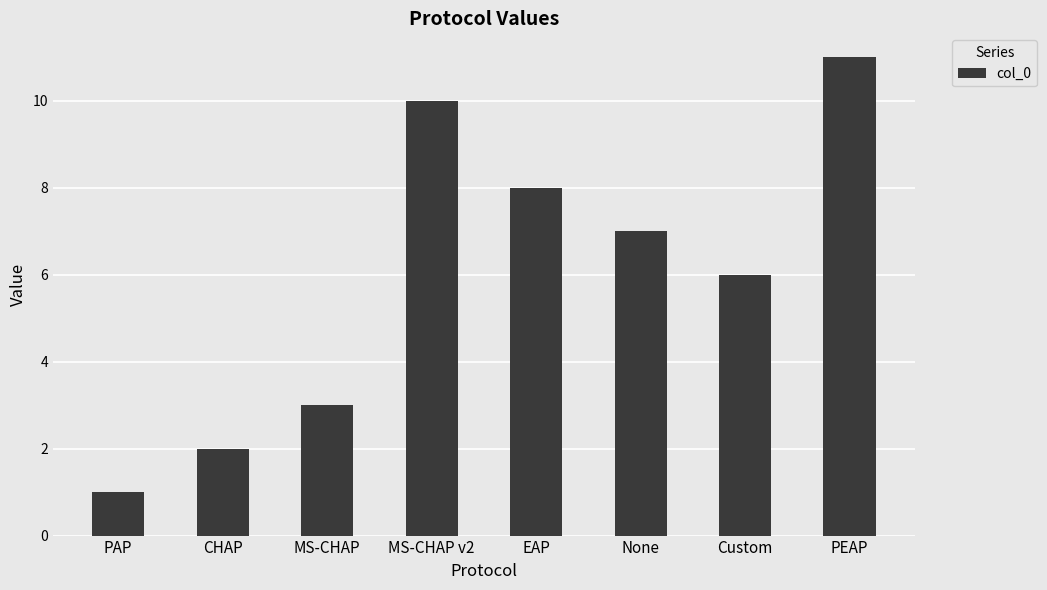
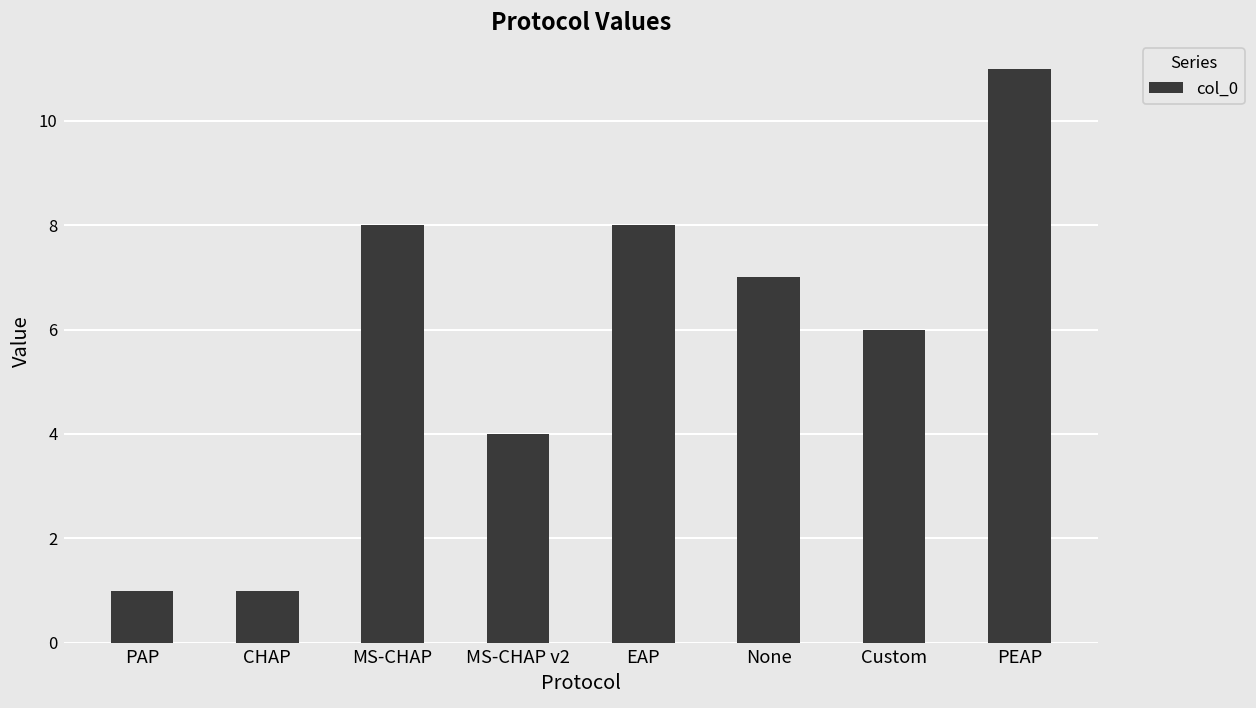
  {
    "PAP": 1,
-   "CHAP": 2,
-   "MS-CHAP": 3,
-   "MS-CHAP v2": 10,
+   "CHAP": 1,
+   "MS-CHAP": 8,
+   "MS-CHAP v2": 4,
    "EAP": 8,
    "None": 7,
    "Custom": 6,
    "PEAP": 11
  }
